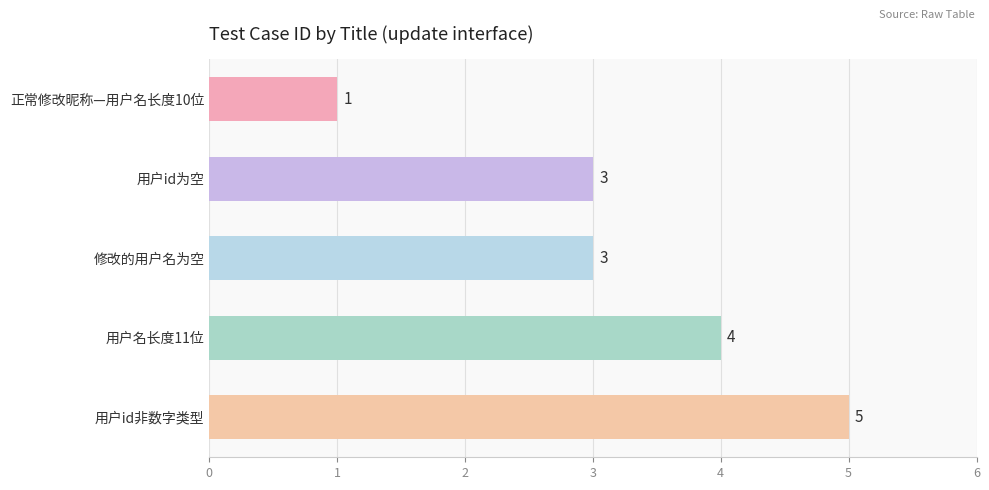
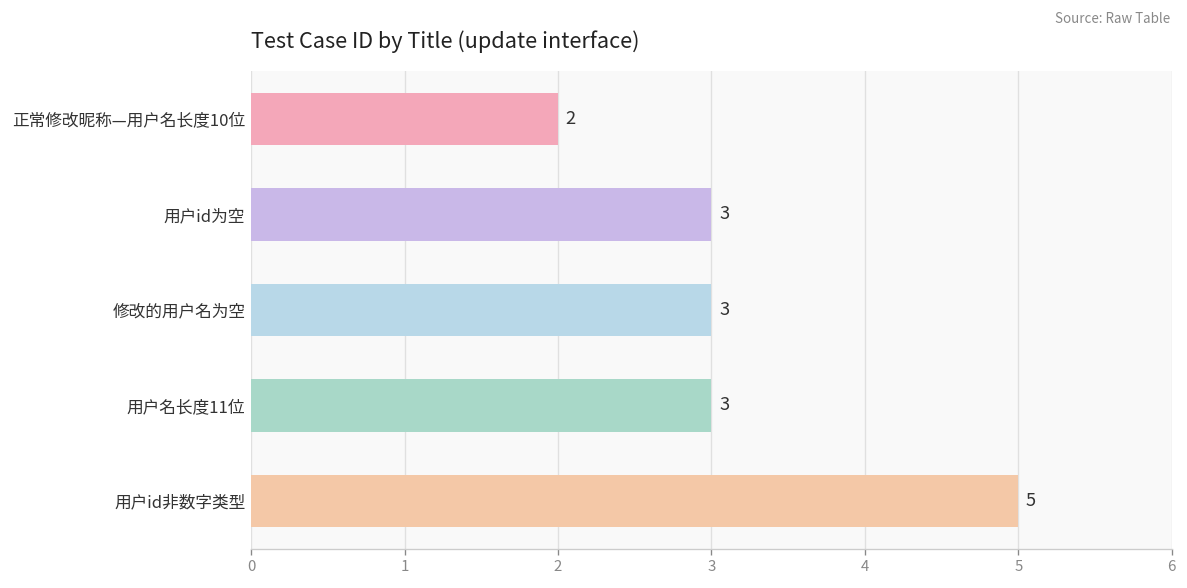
  {
-   "正常修改昵称—用户名长度10位": 1,
+   "正常修改昵称—用户名长度10位": 2,
    "用户id为空": 3,
    "修改的用户名为空": 3,
-   "用户名长度11位": 4,
+   "用户名长度11位": 3,
    "用户id非数字类型": 5
  }
